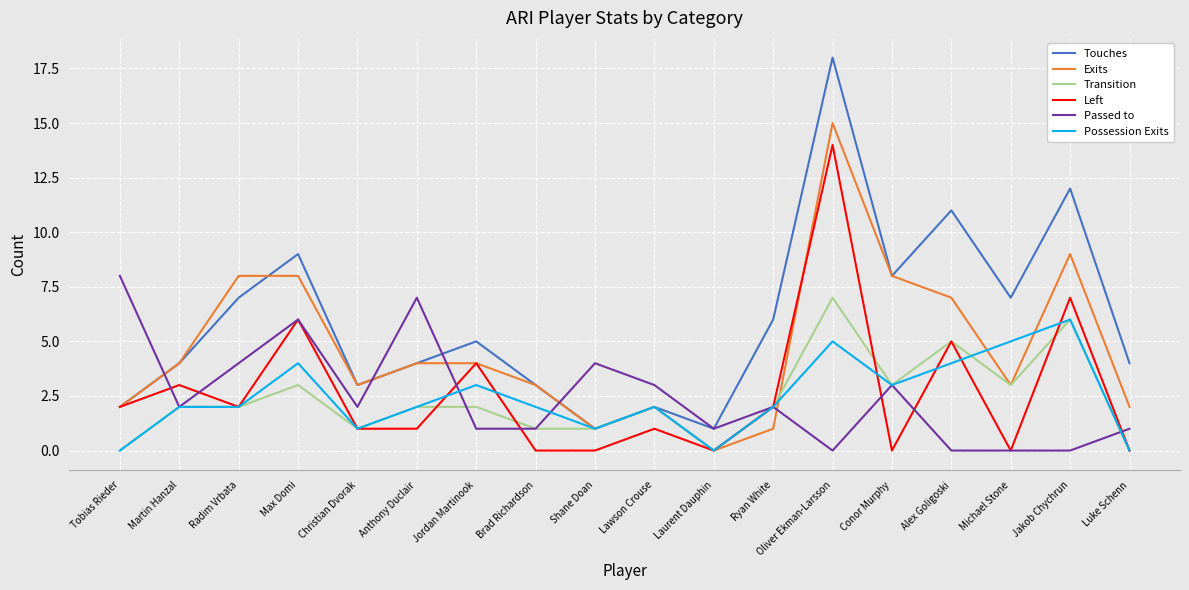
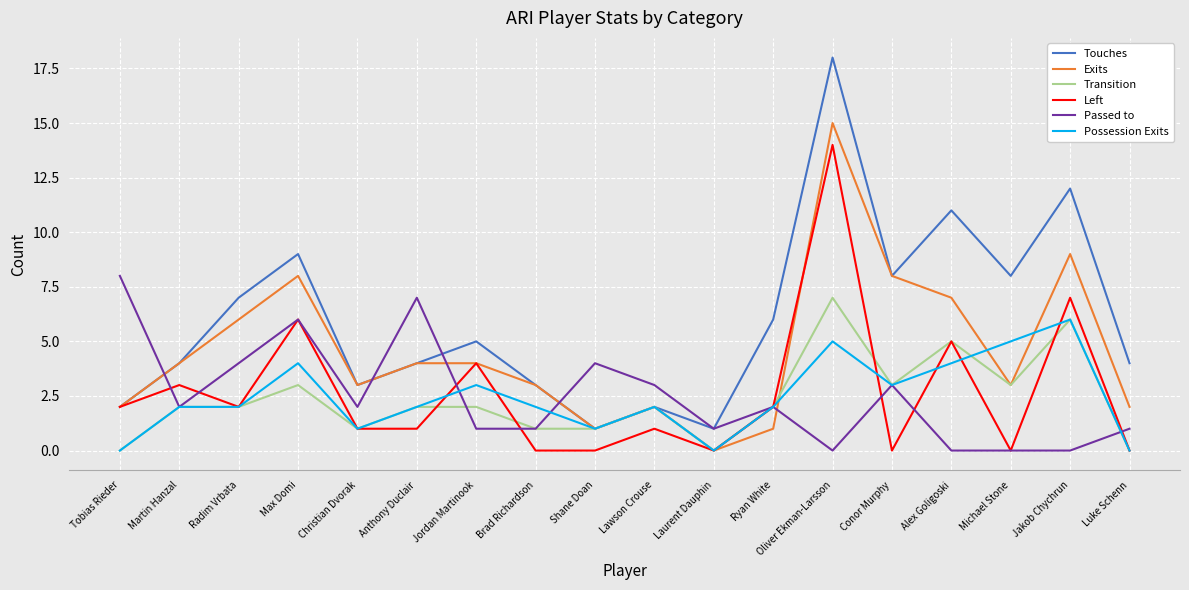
  {
    "Touches": {
      "Radim Vrbata": 7,
      "Max Domi": 9,
      "Jordan Martinook": 5,
      "Ryan White": 6,
      "Oliver Ekman-Larsson": 18,
      "Alex Goligoski": 11,
-     "Michael Stone": 7,
+     "Michael Stone": 8,
      "Jakob Chychrun": 12,
      "Luke Schenn": 4
    },
    "Exits": {
-     "Radim Vrbata": 8,
+     "Radim Vrbata": 6,
      "Max Domi": 8,
      "Ryan White": 1,
      "Oliver Ekman-Larsson": 15,
      "Alex Goligoski": 7,
      "Jakob Chychrun": 9,
      "Luke Schenn": 2
    },
    "Transition": {
      "Max Domi": 3,
      "Jordan Martinook": 2,
      "Oliver Ekman-Larsson": 7
    },
    "Left": {
      "Martin Hanzal": 3,
      "Anthony Duclair": 1,
      "Brad Richardson": 0,
      "Shane Doan": 0,
      "Lawson Crouse": 1,
      "Oliver Ekman-Larsson": 14,
      "Conor Murphy": 0,
      "Jakob Chychrun": 7
    },
    "Passed to": {
      "Tobias Rieder": 8,
      "Radim Vrbata": 4,
      "Christian Dvorak": 2,
      "Anthony Duclair": 7,
      "Jordan Martinook": 1,
      "Shane Doan": 4,
      "Lawson Crouse": 3,
      "Oliver Ekman-Larsson": 0,
      "Alex Goligoski": 0,
      "Jakob Chychrun": 0,
      "Luke Schenn": 1
    },
    "Possession Exits": {
      "Max Domi": 4,
      "Jordan Martinook": 3,
      "Brad Richardson": 2,
      "Oliver Ekman-Larsson": 5,
      "Alex Goligoski": 4,
      "Michael Stone": 5
    }
  }
